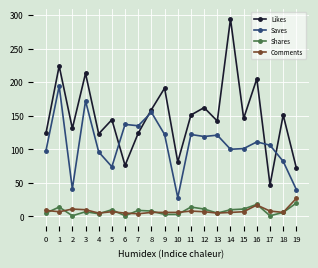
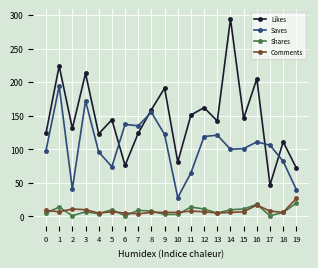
  {
    "Likes": {
      "0": 120,
      "1": 220,
      "2": 130,
      "3": 210,
      "4": 120,
      "5": 140,
      "6": 80,
      "7": 120,
      "8": 160,
      "9": 190,
      "10": 80,
      "11": 150,
      "12": 160,
      "13": 140,
      "14": 290,
      "15": 150,
      "16": 210,
      "17": 50,
-     "18": 150,
+     "18": 110,
      "19": 70
    },
    "Saves": {
      "0": 100,
      "1": 190,
      "2": 40,
      "3": 170,
      "4": 100,
      "5": 70,
      "6": 140,
      "7": 140,
      "8": 160,
      "9": 120,
      "10": 30,
-     "11": 120,
+     "11": 70,
      "12": 120,
      "13": 120,
      "14": 100,
      "15": 100,
      "16": 110,
      "17": 110,
      "18": 80,
      "19": 40
    },
    "Shares": {
      "0": 10,
      "1": 10,
      "2": 0,
      "6": 0,
      "7": 10,
      "11": 10,
      "12": 10,
      "14": 10,
      "15": 10,
      "17": 0,
      "19": 20
    },
    "Comments": {
      "0": 10,
      "1": 10,
      "2": 10,
      "6": 10,
      "7": 0,
      "11": 10,
      "12": 10,
      "14": 10,
      "15": 10,
      "17": 10,
      "19": 30
    }
  }
